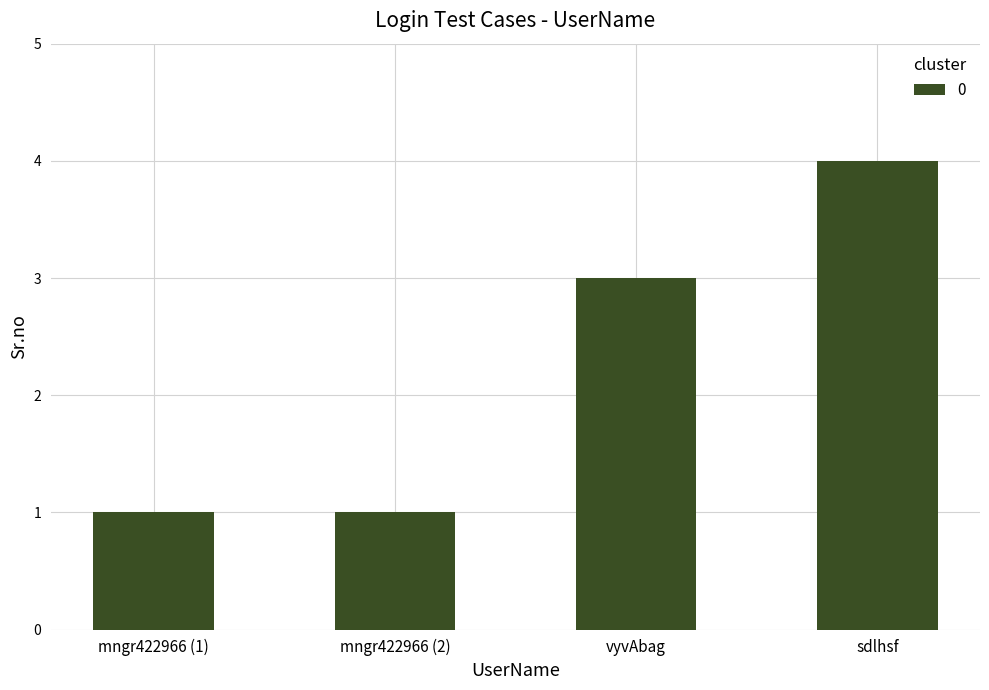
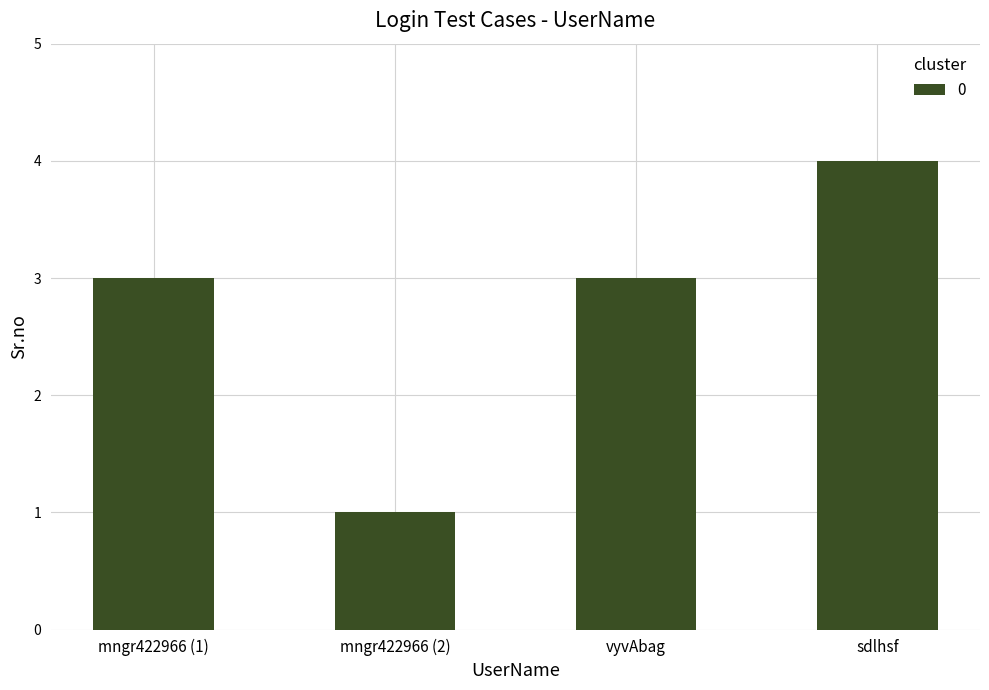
  {
-   "mngr422966 (1)": 1,
+   "mngr422966 (1)": 3,
    "mngr422966 (2)": 1,
    "vyvAbag": 3,
    "sdlhsf": 4
  }
